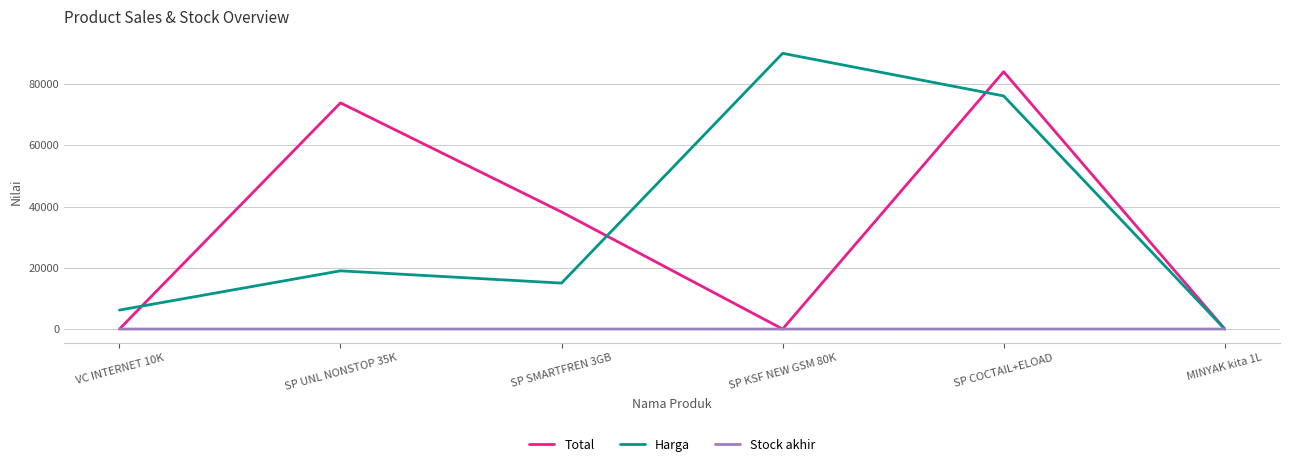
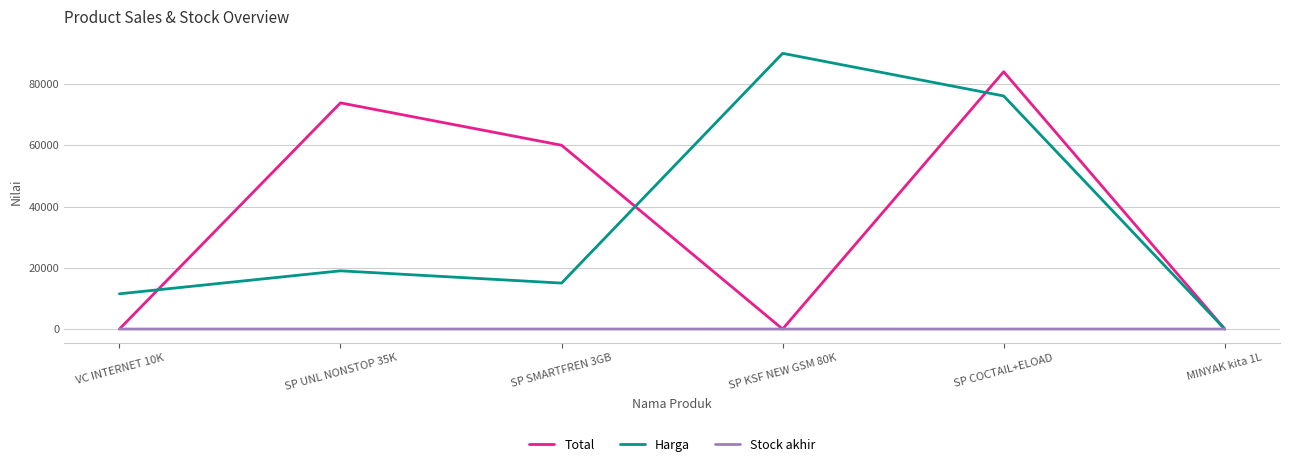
  {
    "Total": {
      "SP UNL NONSTOP 35K": 74000,
-     "SP SMARTFREN 3GB": 38000,
+     "SP SMARTFREN 3GB": 60000,
      "SP COCTAIL+ELOAD": 84000
    },
    "Harga": {
-     "VC INTERNET 10K": 6000,
+     "VC INTERNET 10K": 12000,
      "SP UNL NONSTOP 35K": 19000,
      "SP SMARTFREN 3GB": 15000,
      "SP KSF NEW GSM 80K": 90000,
      "SP COCTAIL+ELOAD": 76000
    },
    "Stock akhir": {
      "SP UNL NONSTOP 35K": 0,
      "SP SMARTFREN 3GB": 0,
      "SP COCTAIL+ELOAD": 0
    }
  }
